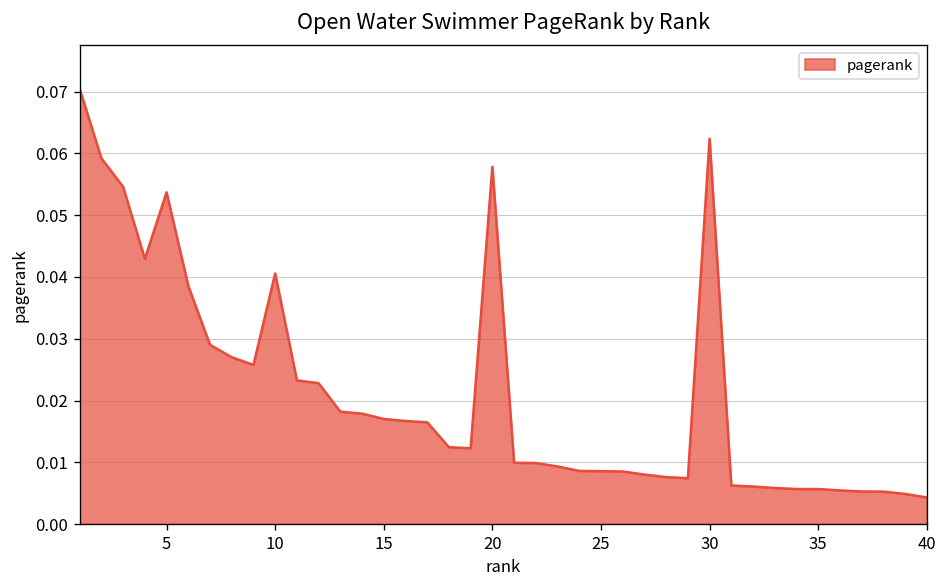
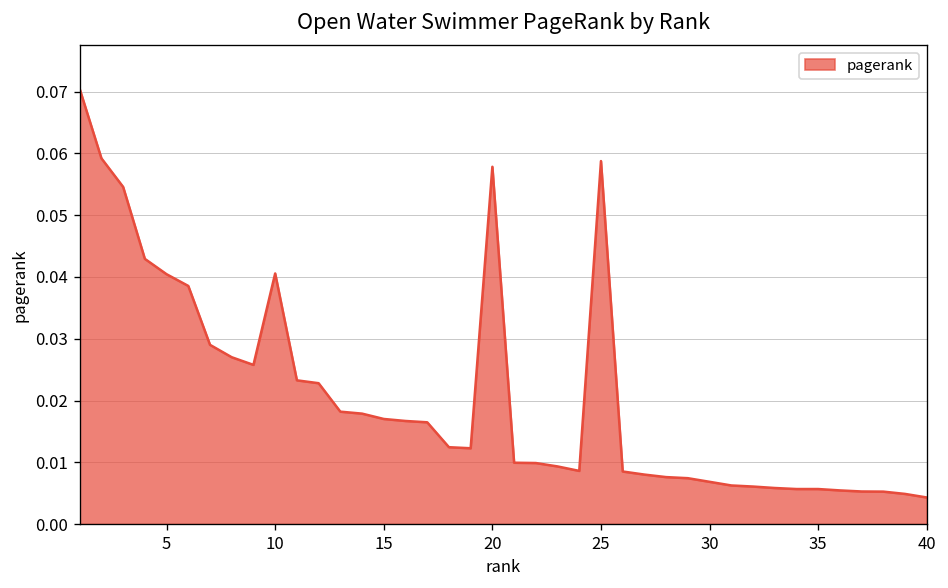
  {
-   "5": 0.054,
+   "5": 0.040,
    "10": 0.041,
    "15": 0.017,
    "20": 0.058,
-   "25": 0.009,
-   "30": 0.062,
+   "25": 0.059,
+   "30": 0.007,
    "35": 0.006,
    "40": 0.004
  }
